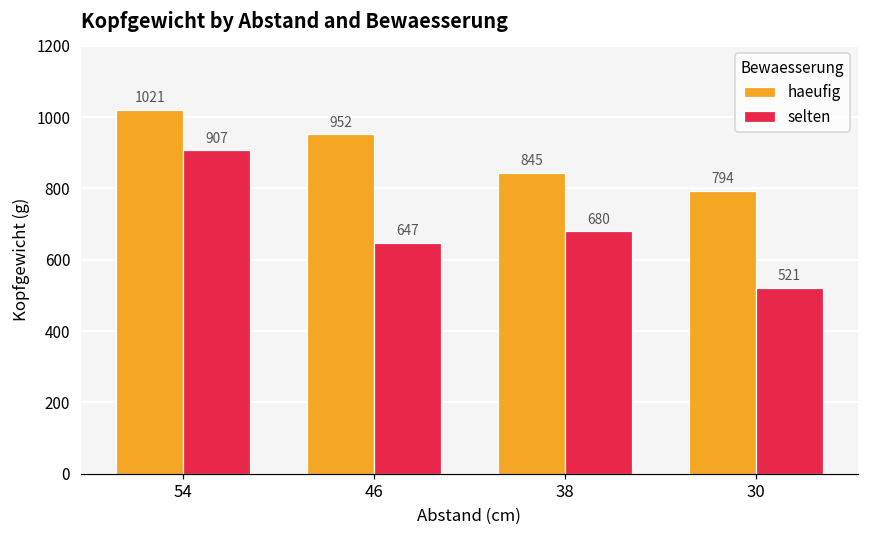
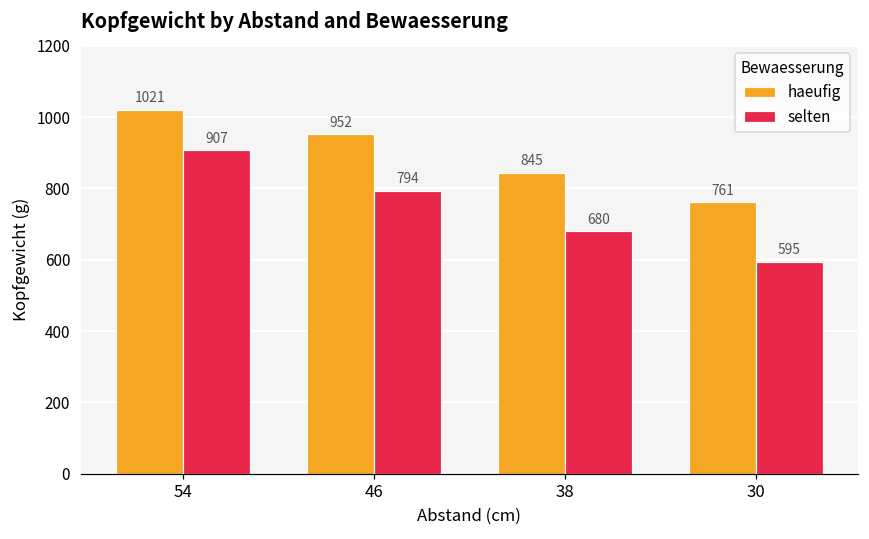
  {
    "haeufig": {
      "54": 1021,
      "46": 952,
      "38": 845,
-     "30": 794
+     "30": 761
    },
    "selten": {
      "54": 907,
-     "46": 647,
+     "46": 794,
      "38": 680,
-     "30": 521
+     "30": 595
    }
  }
